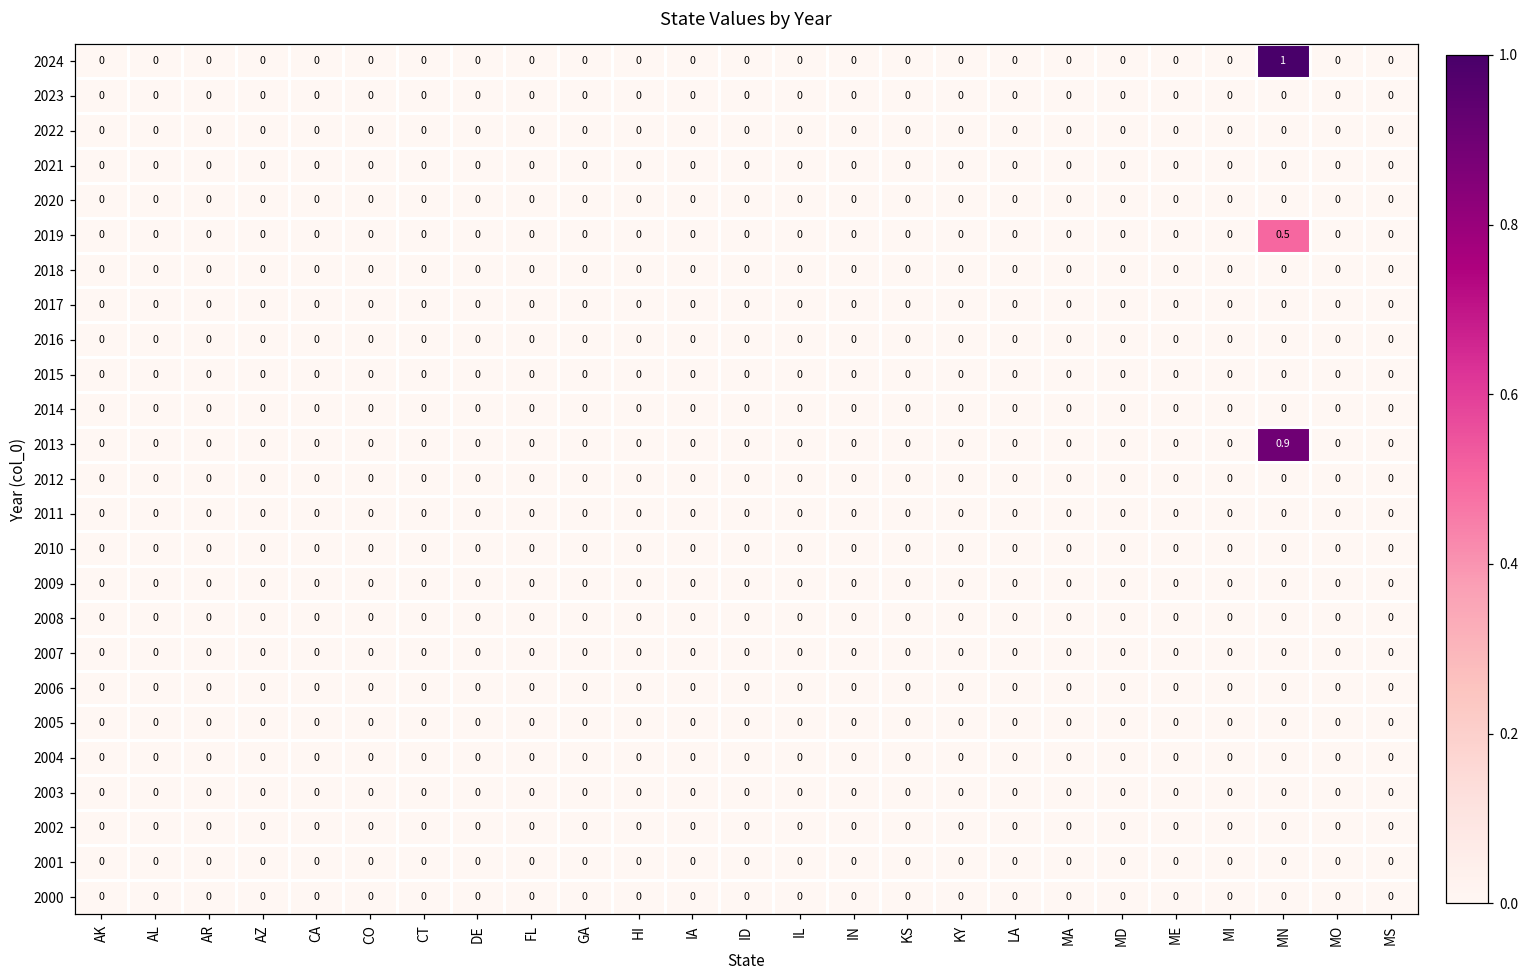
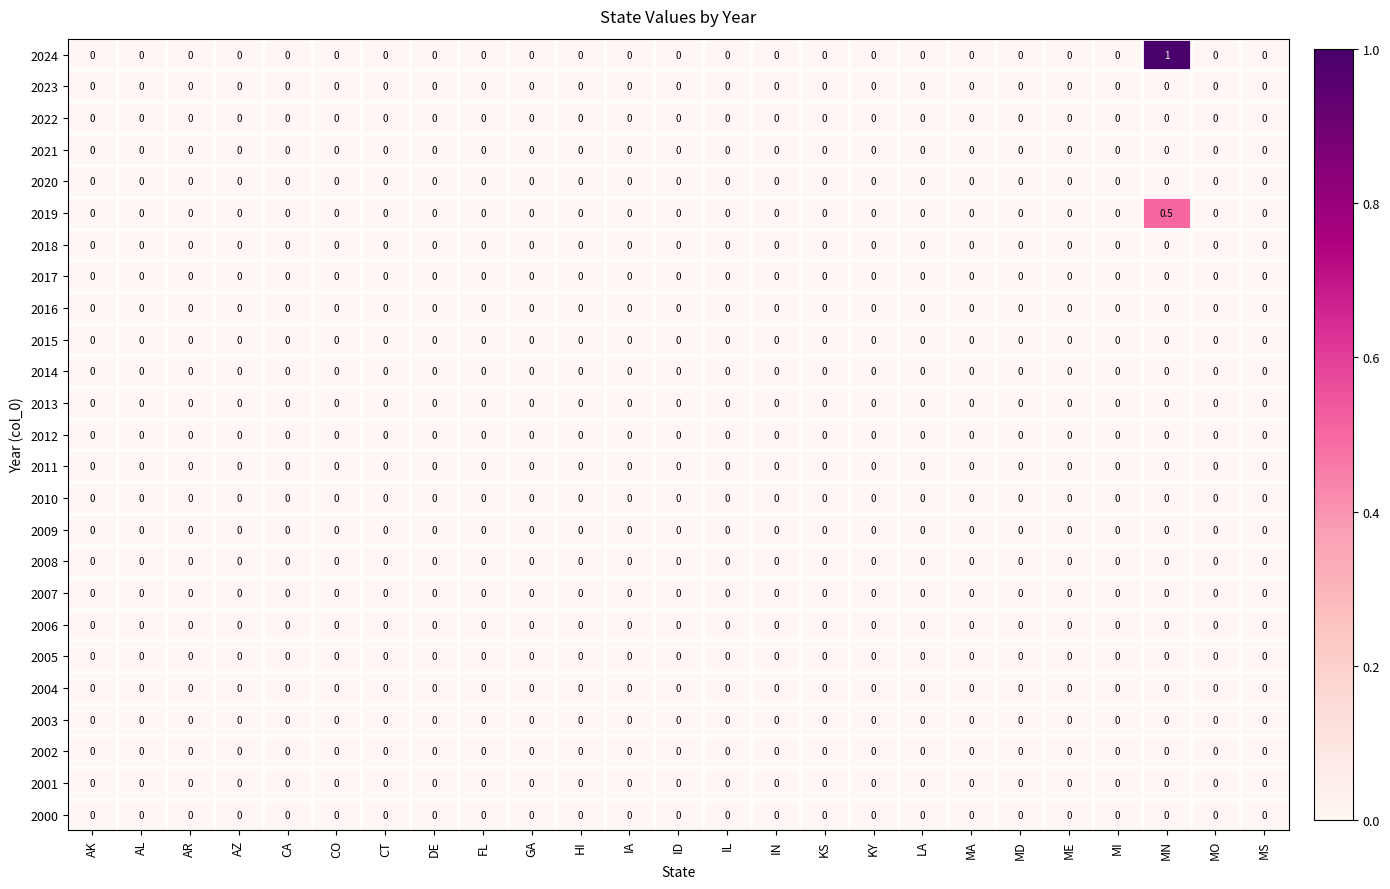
  {
    "2013": {
      "AK": 0,
      "AL": 0,
      "AR": 0,
      "AZ": 0,
      "CA": 0,
      "CO": 0,
      "CT": 0,
      "DE": 0,
      "FL": 0,
      "GA": 0,
      "HI": 0,
      "IA": 0,
      "ID": 0,
      "IL": 0,
      "IN": 0,
      "KS": 0,
      "KY": 0,
      "LA": 0,
      "MA": 0,
      "MD": 0,
      "ME": 0,
      "MI": 0,
-     "MN": 0.9,
+     "MN": 0,
      "MO": 0,
      "MS": 0
    }
  }
